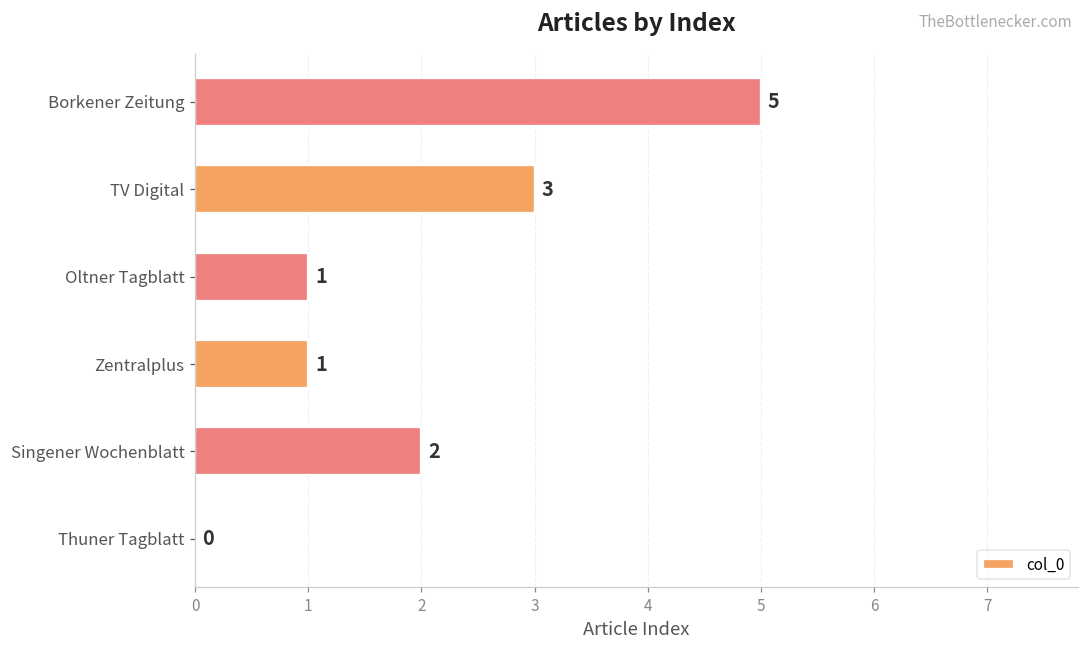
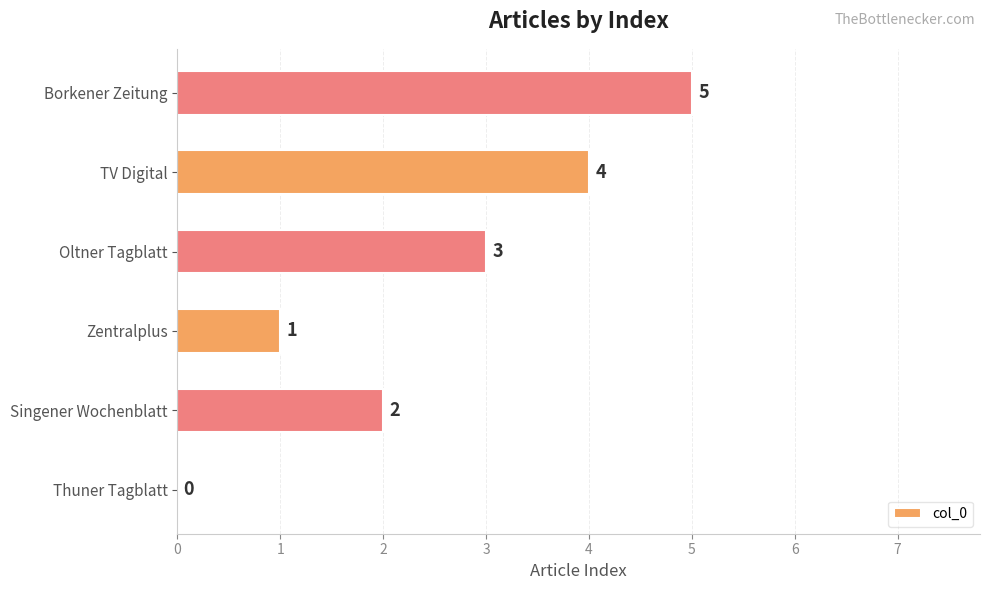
  {
    "Borkener Zeitung": 5,
-   "TV Digital": 3,
-   "Oltner Tagblatt": 1,
+   "TV Digital": 4,
+   "Oltner Tagblatt": 3,
    "Zentralplus": 1,
    "Singener Wochenblatt": 2,
    "Thuner Tagblatt": 0
  }
